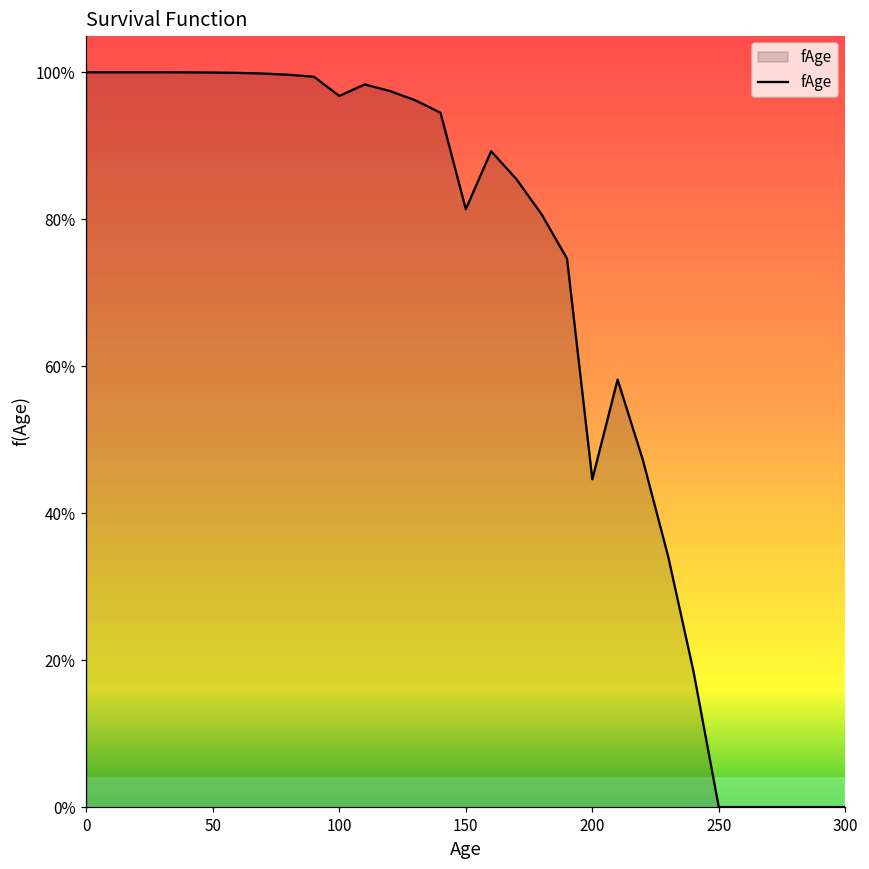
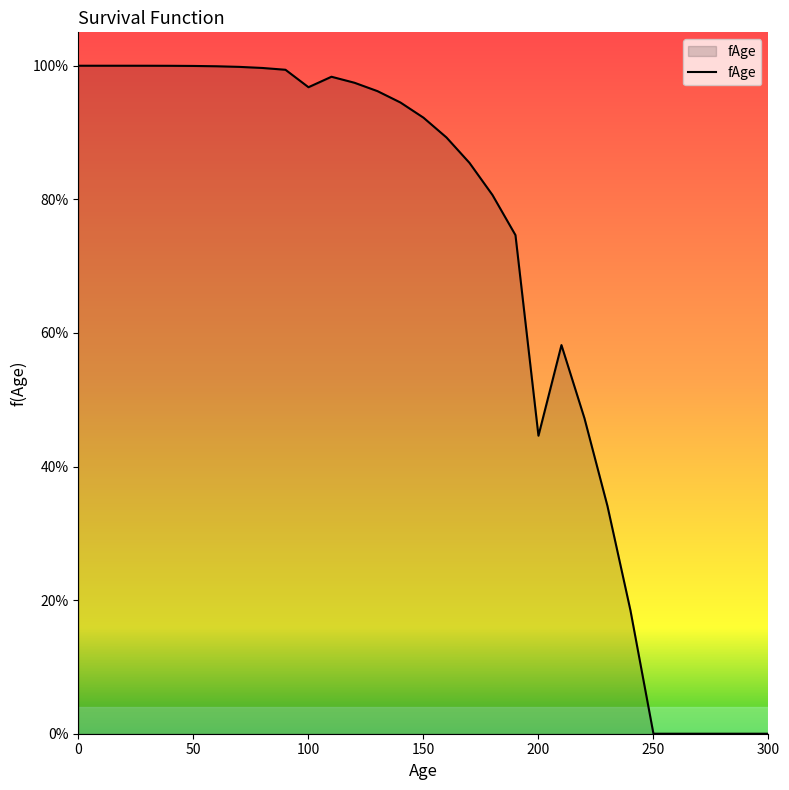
  {
    "0": "100%",
    "50": "100%",
    "100": "97%",
-   "150": "81%",
+   "150": "92%",
    "200": "45%"
  }
